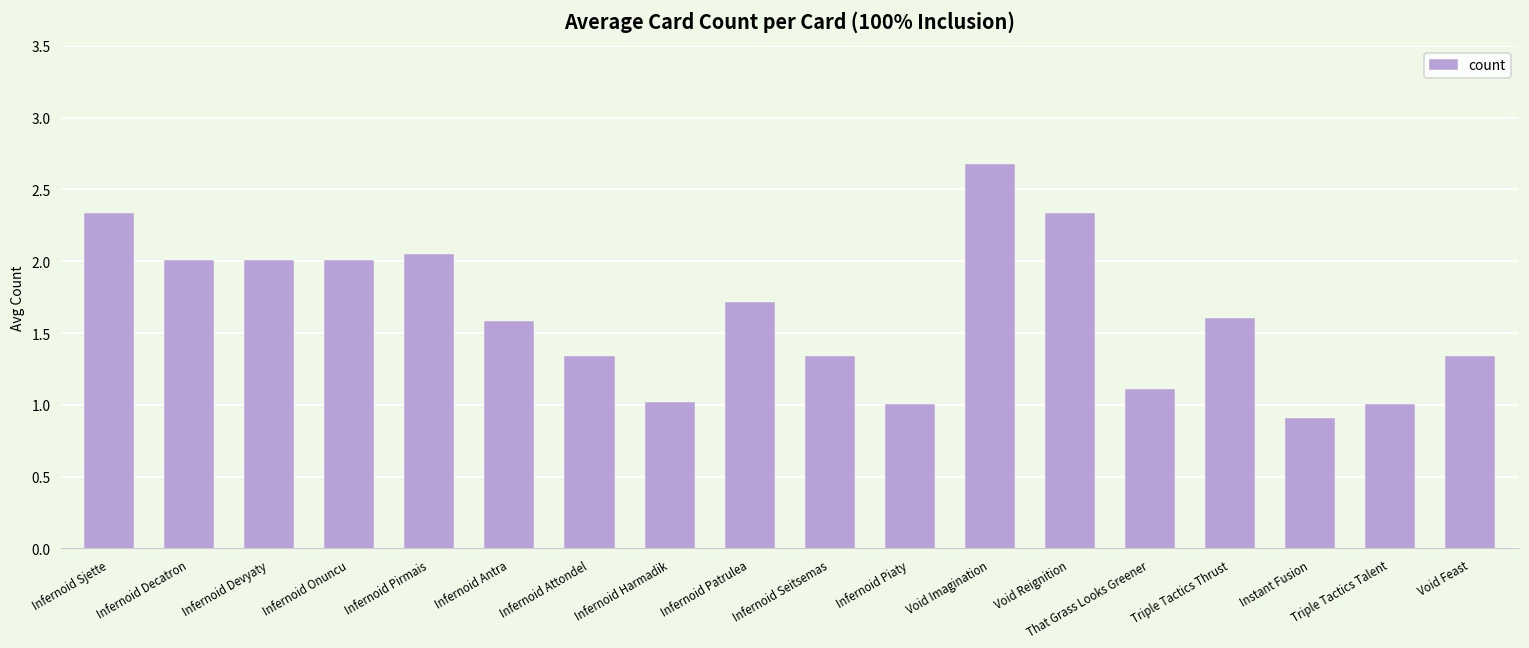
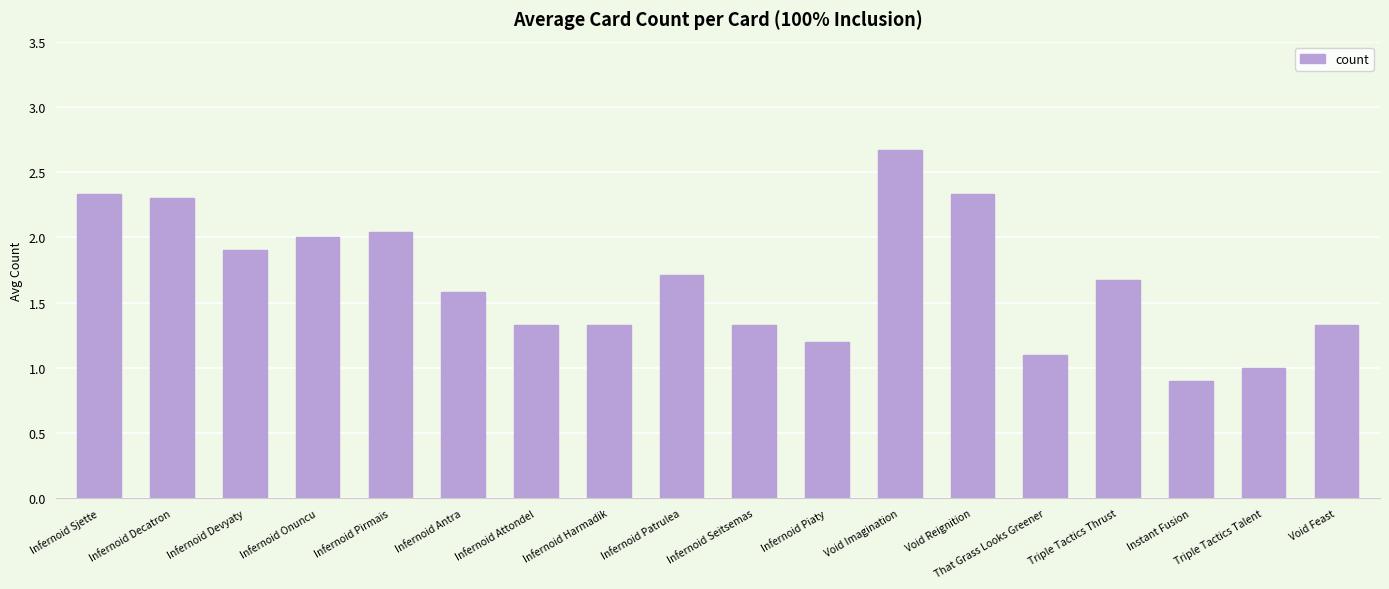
  {
    "Infernoid Sjette": 2.33,
-   "Infernoid Decatron": 2.0,
-   "Infernoid Devyaty": 2.0,
+   "Infernoid Decatron": 2.3,
+   "Infernoid Devyaty": 1.9,
    "Infernoid Onuncu": 2.00,
    "Infernoid Pirmais": 2.04,
    "Infernoid Antra": 1.58,
    "Infernoid Attondel": 1.33,
-   "Infernoid Harmadik": 1.01,
+   "Infernoid Harmadik": 1.33,
    "Infernoid Patrulea": 1.71,
    "Infernoid Seitsemas": 1.33,
-   "Infernoid Piaty": 1.0,
+   "Infernoid Piaty": 1.2,
    "Void Imagination": 2.67,
    "Void Reignition": 2.33,
    "That Grass Looks Greener": 1.10,
-   "Triple Tactics Thrust": 1.60,
+   "Triple Tactics Thrust": 1.67,
    "Instant Fusion": 0.90,
    "Triple Tactics Talent": 1.00,
    "Void Feast": 1.33
  }
